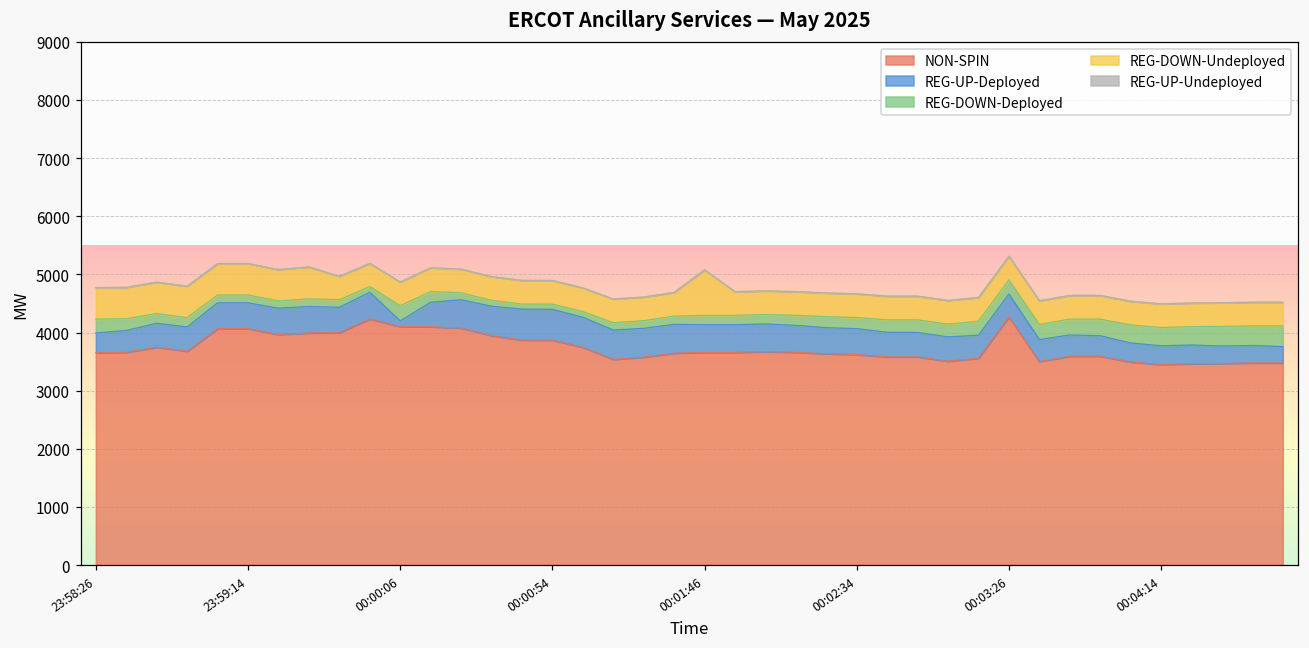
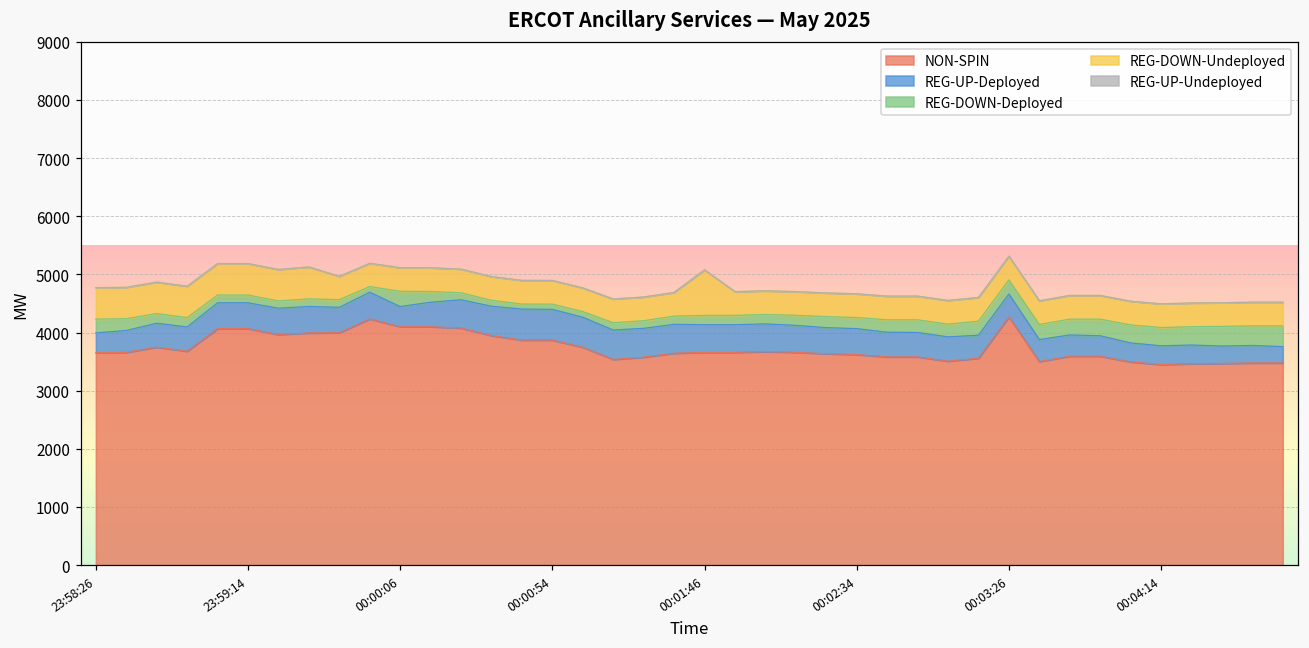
  {
    "NON-SPIN": {
      "23:58:26": 3700,
      "23:59:14": 4100,
      "00:00:06": 4100,
      "00:00:54": 3900,
      "00:01:46": 3700,
      "00:02:34": 3600,
      "00:03:26": 4300,
      "00:04:14": 3400
    },
    "REG-UP-Deployed": {
      "23:58:26": 300,
      "23:59:14": 400,
-     "00:00:06": 100,
+     "00:00:06": 300,
      "00:00:54": 500,
      "00:01:46": 500,
      "00:02:34": 400,
      "00:03:26": 400,
      "00:04:14": 300
    },
    "REG-DOWN-Deployed": {
      "23:58:26": 200,
      "23:59:14": 100,
      "00:00:06": 300,
      "00:00:54": 100,
      "00:01:46": 200,
      "00:02:34": 200,
      "00:03:26": 200,
      "00:04:14": 300
    }
  }
